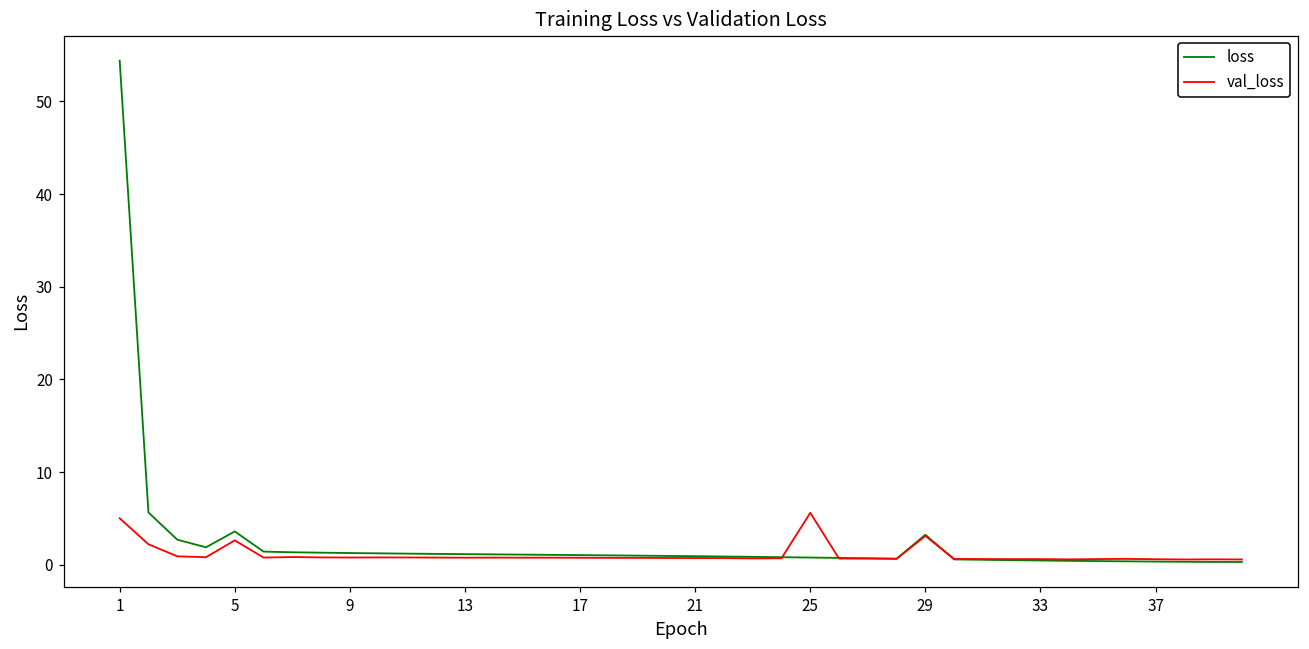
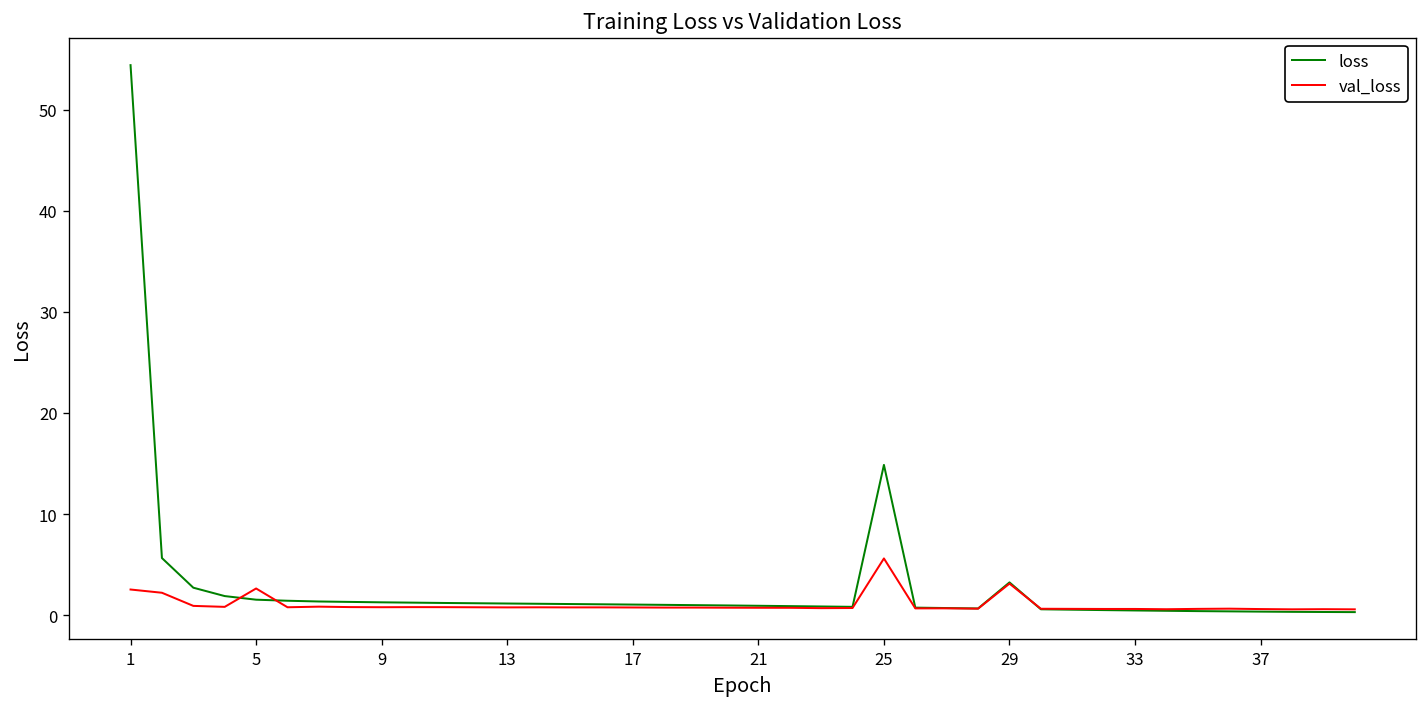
  {
    "loss": {
      "1": 54,
-     "5": 4,
+     "5": 2,
      "9": 1,
      "13": 1,
-     "25": 1
+     "25": 15
    },
    "val_loss": {
-     "1": 5,
+     "1": 3,
      "5": 3,
      "9": 1,
      "13": 1,
      "25": 6
    }
  }
